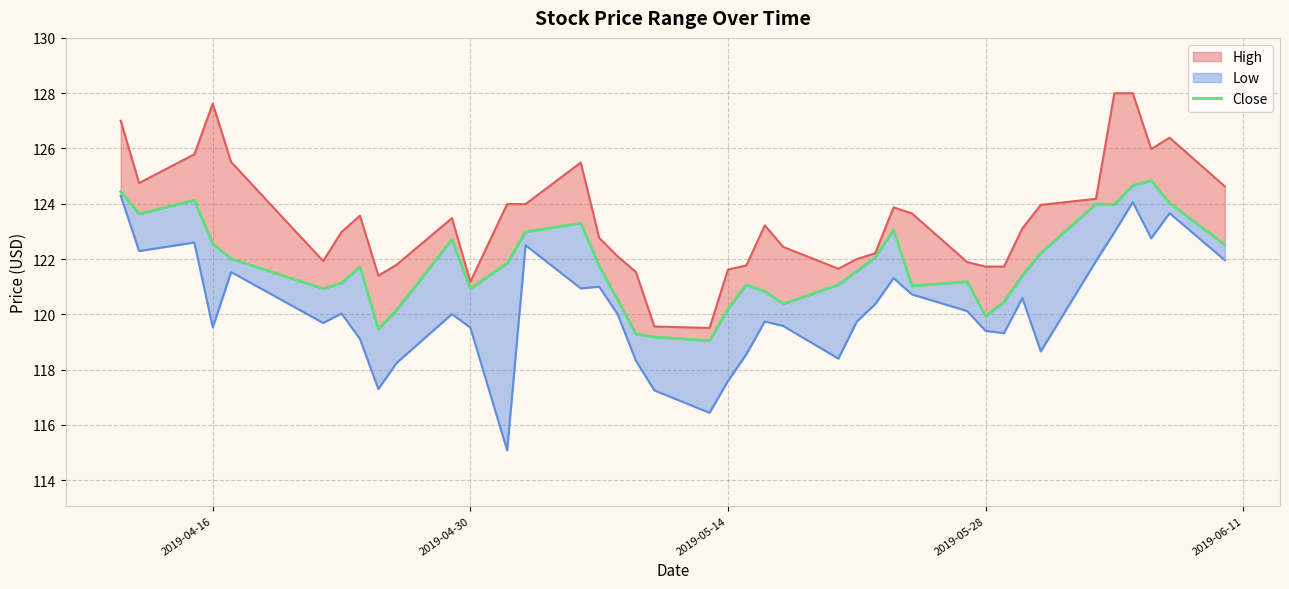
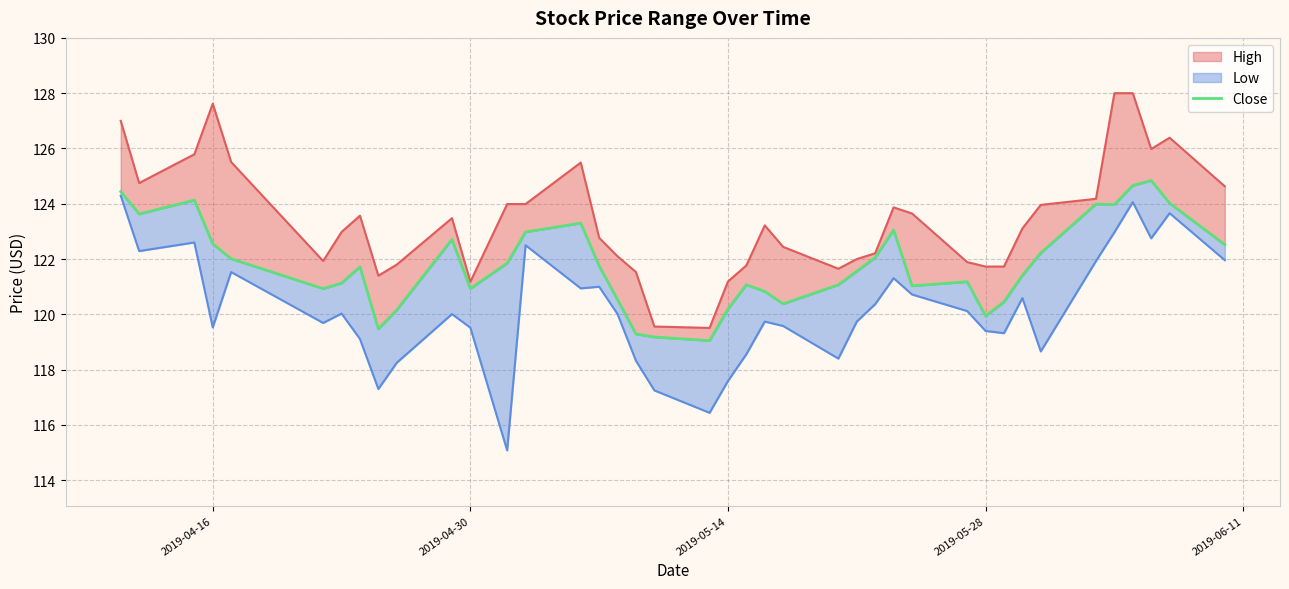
  {
    "High": {
      "2019-04-16": 127.6,
      "2019-04-30": 121.2,
-     "2019-05-14": 121.6,
+     "2019-05-14": 121.2,
      "2019-05-28": 121.7
    }
  }
